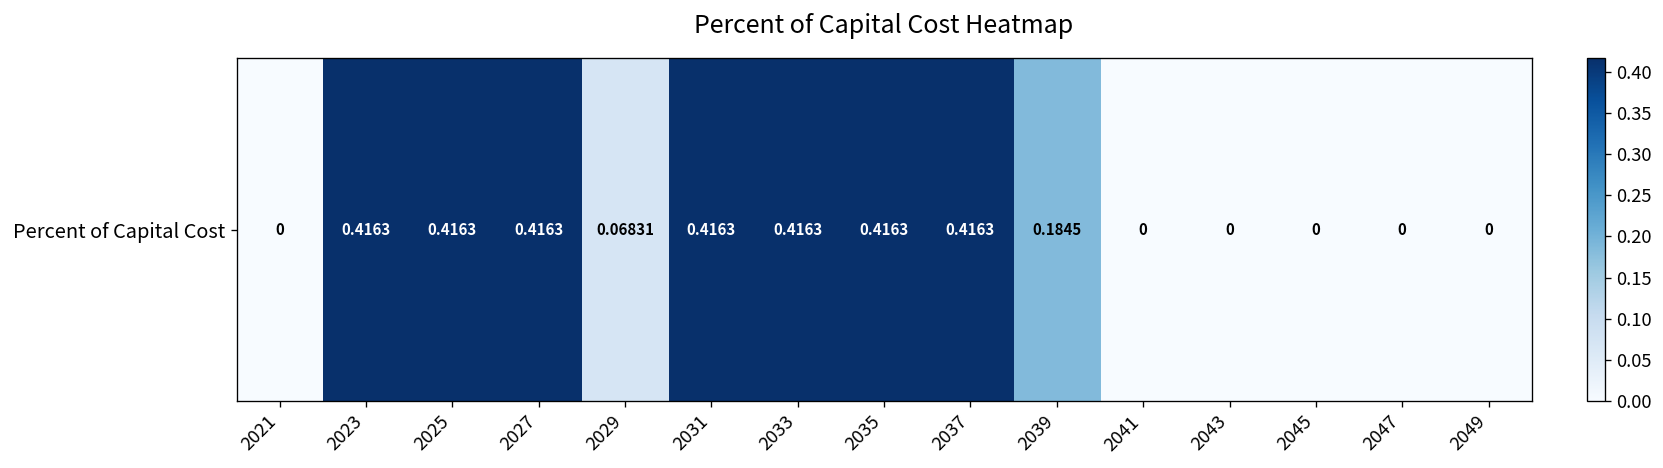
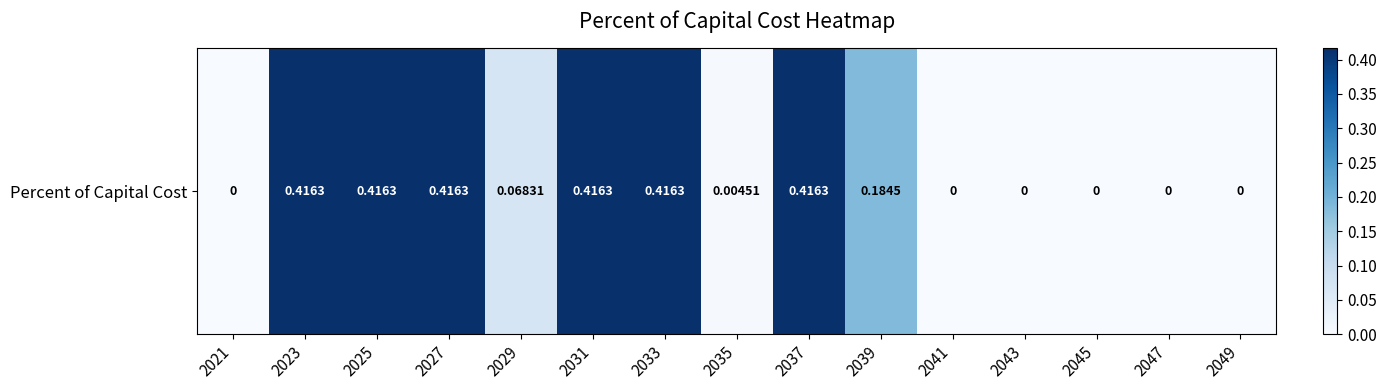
  {
    "Percent of Capital Cost": {
      "2021": 0,
      "2023": 0.4163,
      "2025": 0.4163,
      "2027": 0.4163,
      "2029": 0.06831,
      "2031": 0.4163,
      "2033": 0.4163,
-     "2035": 0.4163,
+     "2035": 0.00451,
      "2037": 0.4163,
      "2039": 0.1845,
      "2041": 0,
      "2043": 0,
      "2045": 0,
      "2047": 0,
      "2049": 0
    }
  }
